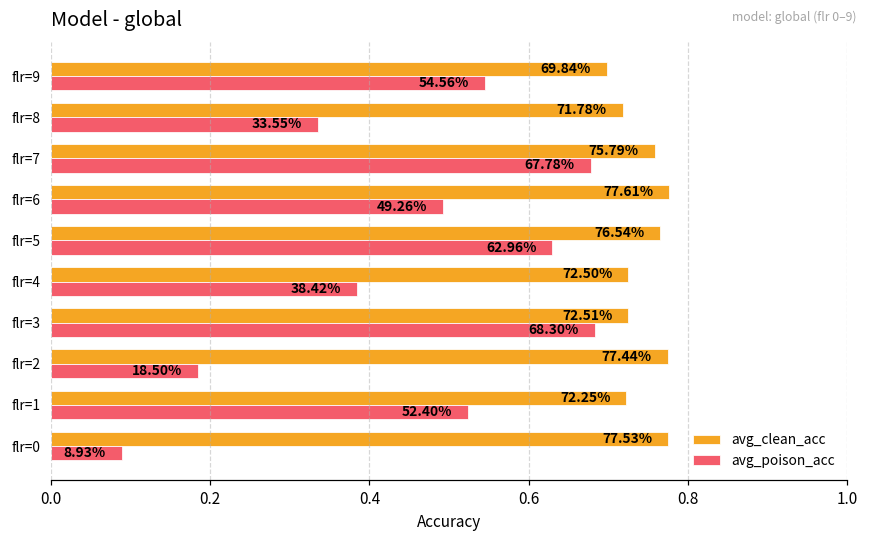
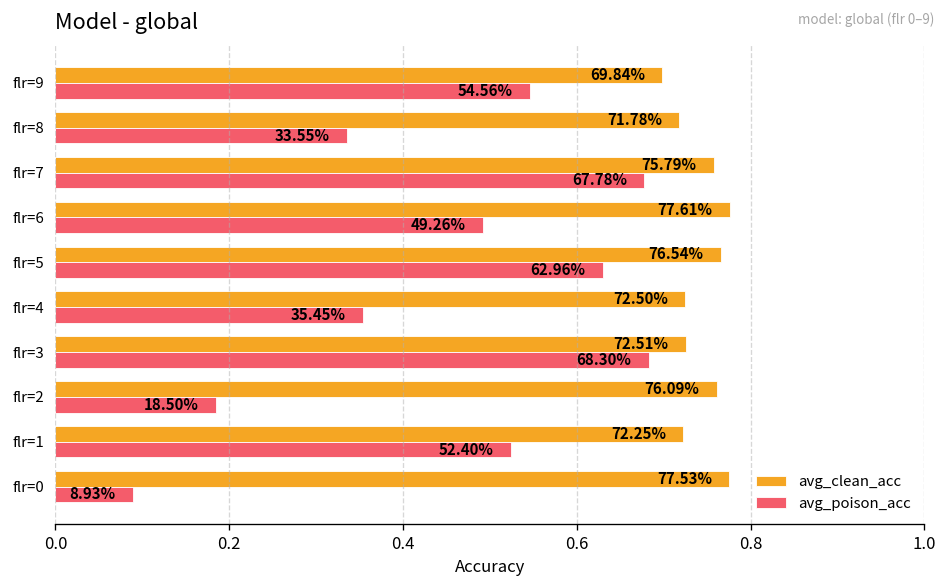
  {
    "avg_clean_acc": {
      "flr=9": "69.84%",
      "flr=8": "71.78%",
      "flr=7": "75.79%",
      "flr=6": "77.61%",
      "flr=5": "76.54%",
      "flr=4": "72.50%",
      "flr=3": "72.51%",
-     "flr=2": "77.44%",
+     "flr=2": "76.09%",
      "flr=1": "72.25%",
      "flr=0": "77.53%"
    },
    "avg_poison_acc": {
      "flr=9": "54.56%",
      "flr=8": "33.55%",
      "flr=7": "67.78%",
      "flr=6": "49.26%",
      "flr=5": "62.96%",
-     "flr=4": "38.42%",
+     "flr=4": "35.45%",
      "flr=3": "68.30%",
      "flr=2": "18.50%",
      "flr=1": "52.40%",
      "flr=0": "8.93%"
    }
  }
